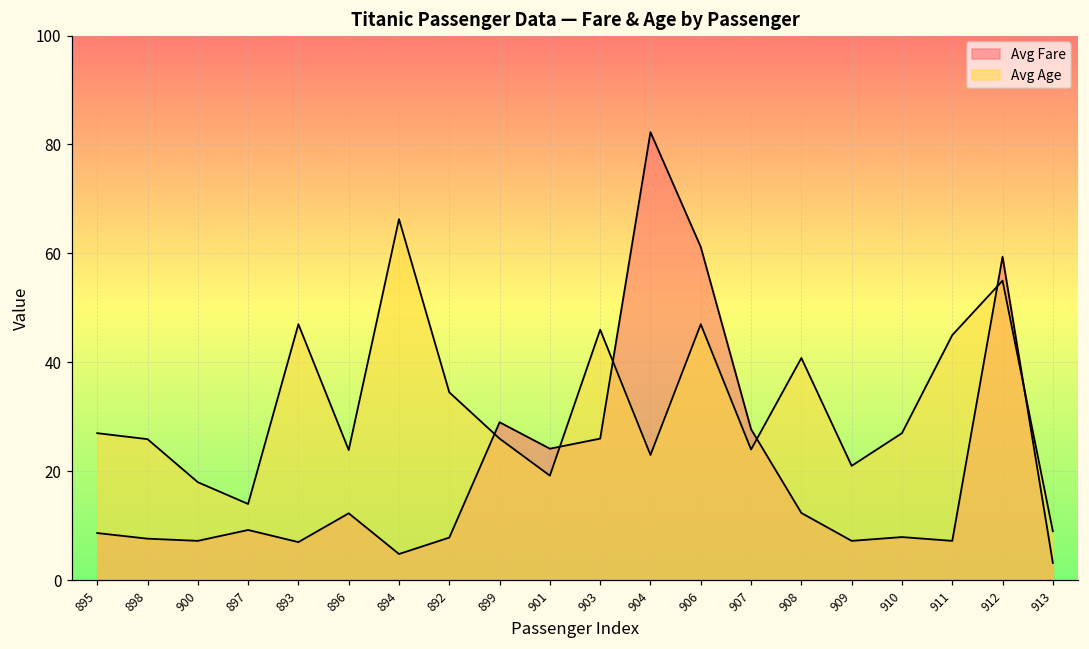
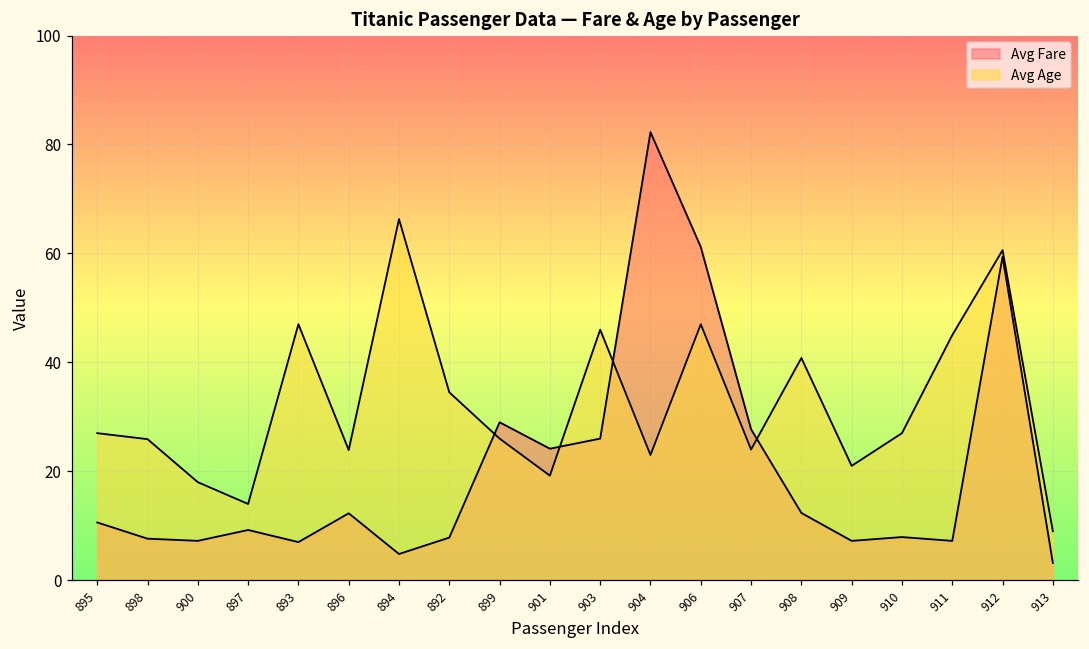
  {
    "Avg Fare": {
-     "895": 9,
+     "895": 11,
      "898": 8,
      "900": 7,
      "897": 9,
      "893": 7,
      "896": 12,
      "894": 5,
      "892": 8,
      "899": 29,
      "901": 24,
      "903": 26,
      "904": 82,
      "906": 61,
      "907": 28,
      "908": 12,
      "909": 7,
      "910": 8,
      "911": 7,
      "912": 59,
      "913": 3
    },
    "Avg Age": {
      "895": 27,
      "898": 26,
      "900": 18,
      "897": 14,
      "893": 47,
      "896": 24,
      "894": 66,
      "892": 35,
      "899": 26,
      "901": 19,
      "903": 46,
      "904": 23,
      "906": 47,
      "907": 24,
      "908": 41,
      "909": 21,
      "910": 27,
      "911": 45,
-     "912": 55,
+     "912": 61,
      "913": 9
    }
  }
